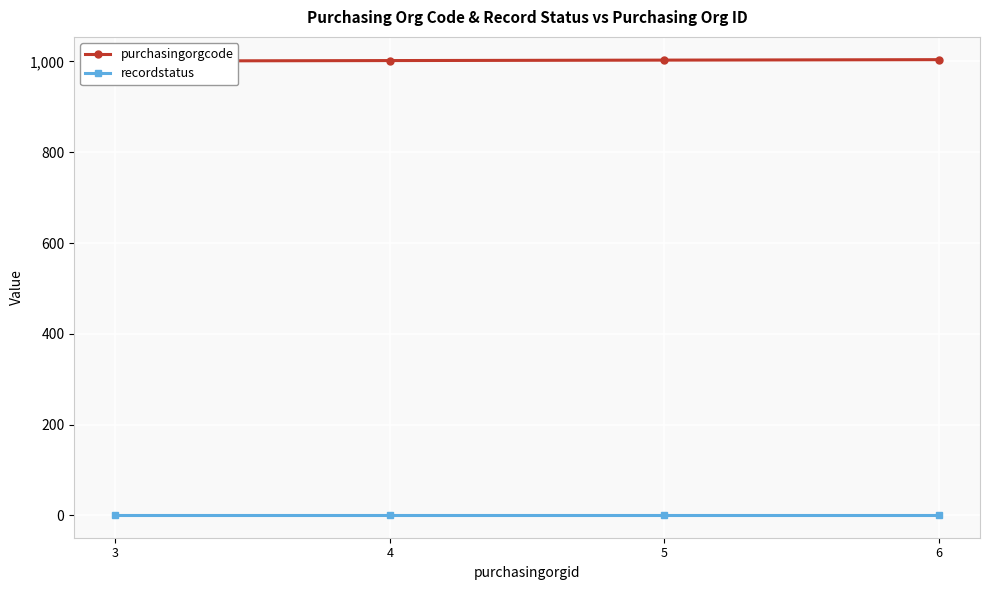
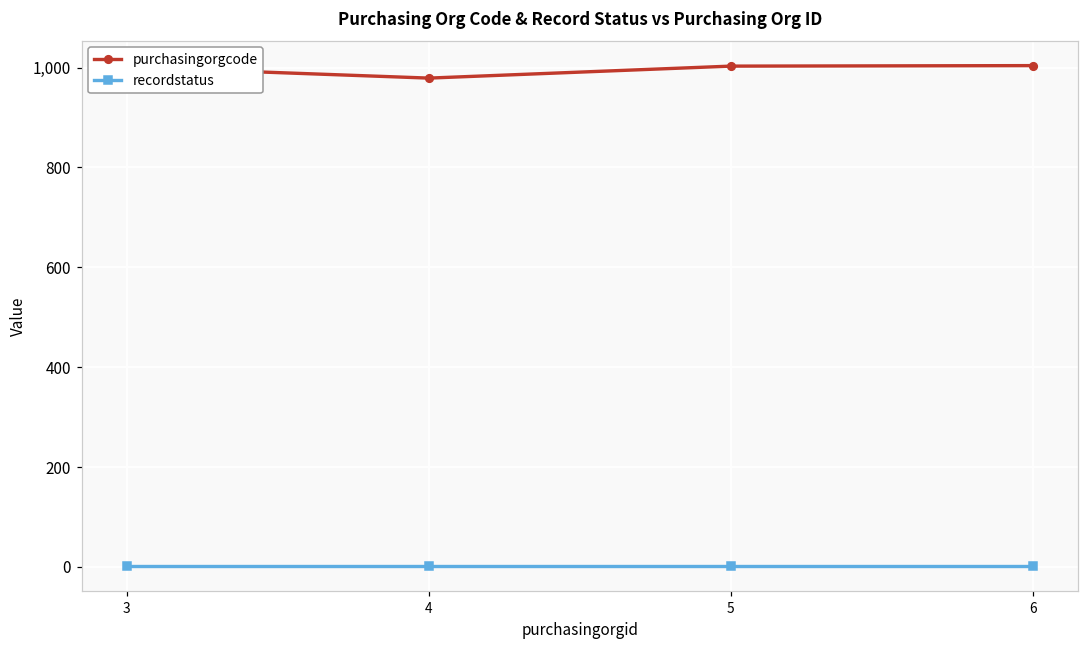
  {
    "purchasingorgcode": {
-     "4": "1,000",
+     "4": "980",
      "5": "1,000",
      "6": "1,000"
    },
    "recordstatus": {
      "3": "0",
      "4": "0",
      "5": "0",
      "6": "0"
    }
  }
